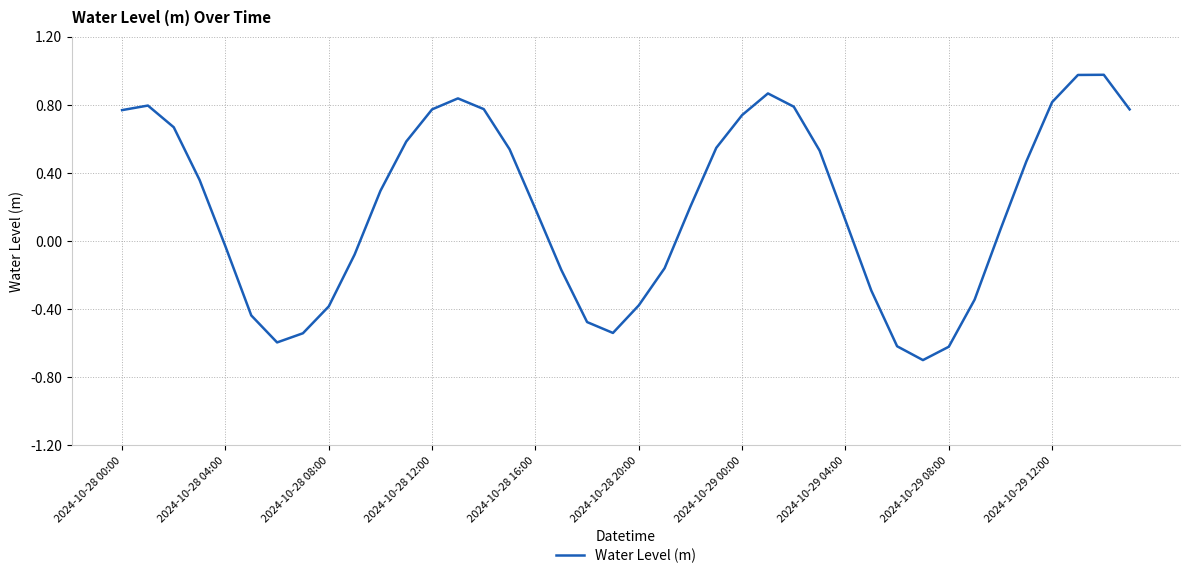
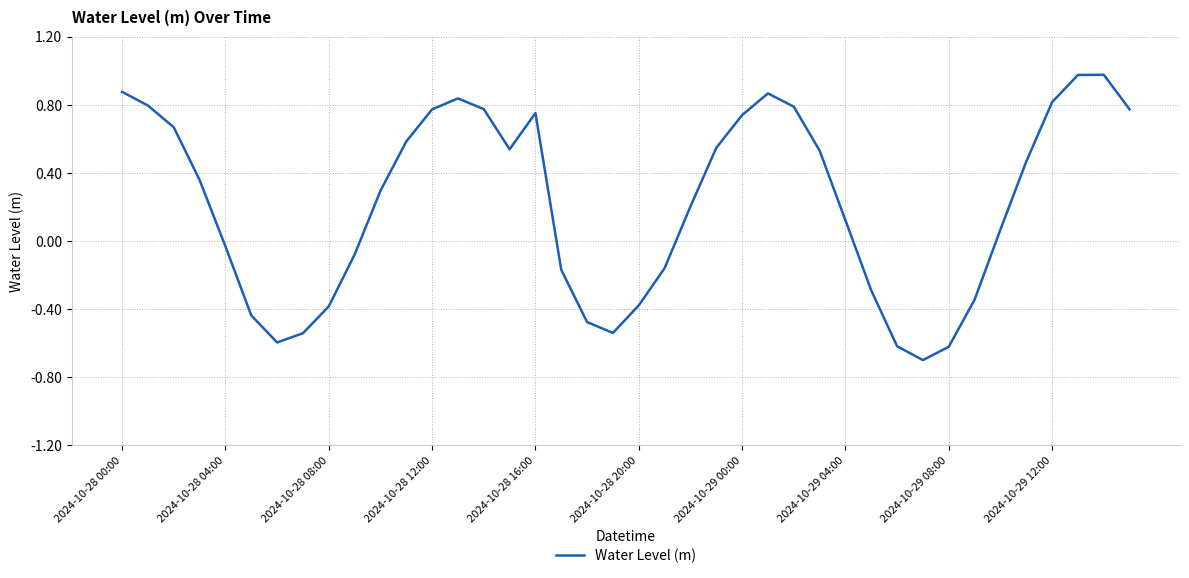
  {
-   "2024-10-28 00:00": 0.77,
+   "2024-10-28 00:00": 0.88,
    "2024-10-28 04:00": -0.03,
    "2024-10-28 08:00": -0.38,
    "2024-10-28 12:00": 0.77,
-   "2024-10-28 16:00": 0.19,
+   "2024-10-28 16:00": 0.75,
    "2024-10-28 20:00": -0.38,
    "2024-10-29 00:00": 0.74,
    "2024-10-29 04:00": 0.12,
    "2024-10-29 08:00": -0.62,
    "2024-10-29 12:00": 0.82
  }
